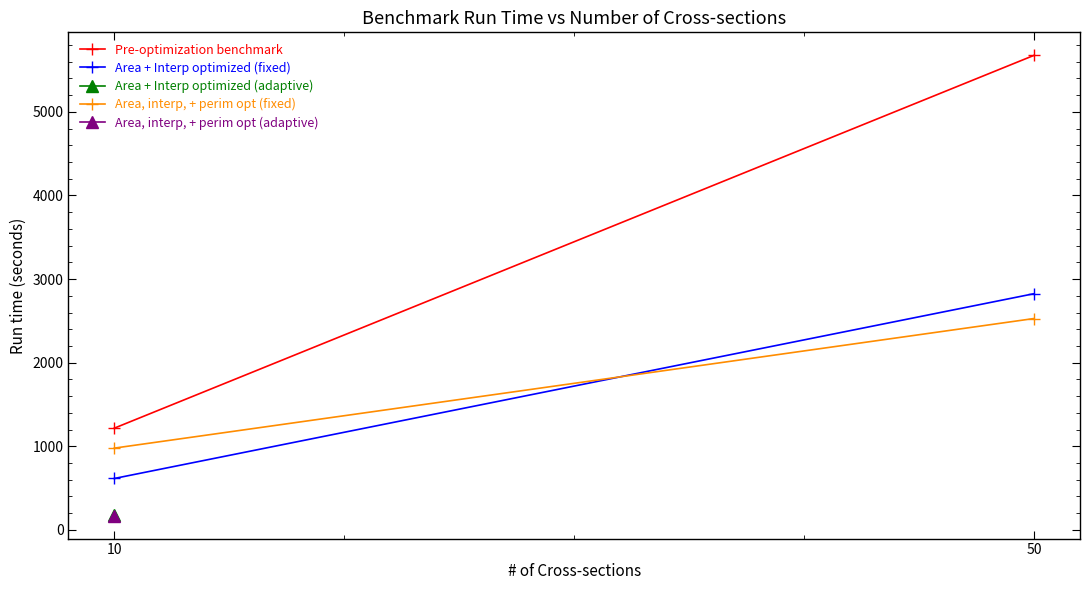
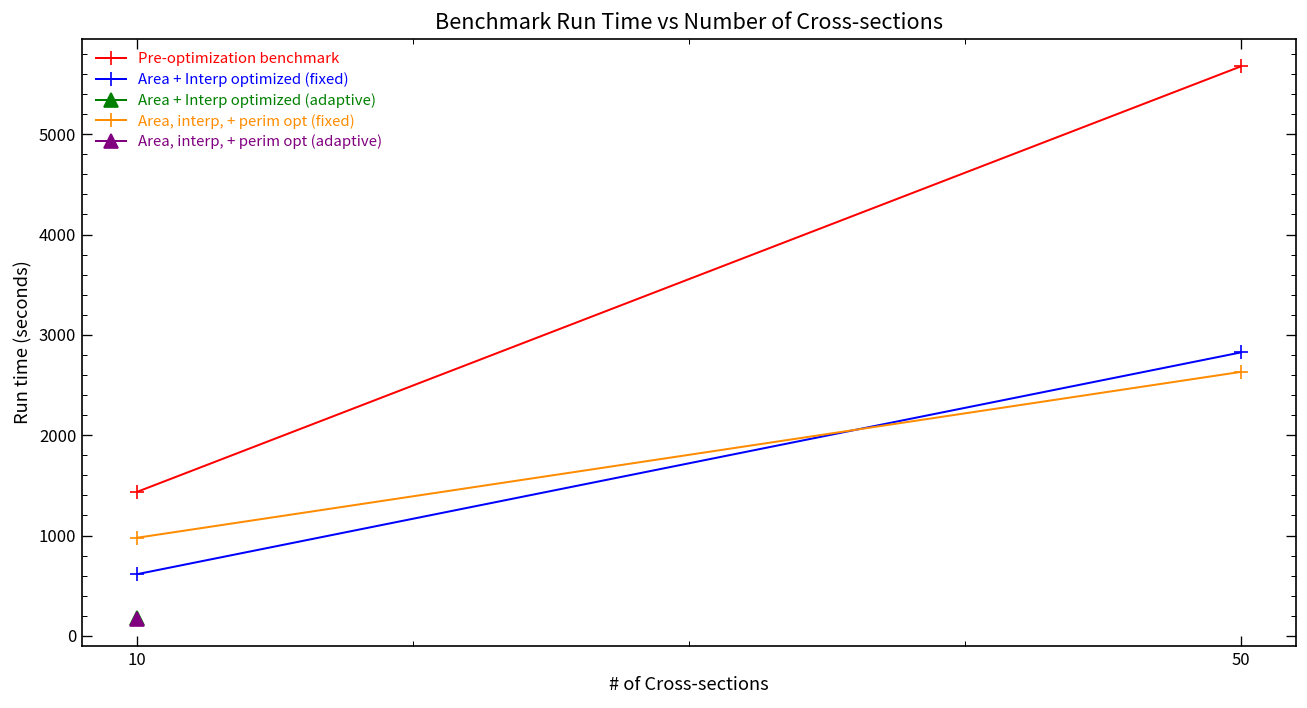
  {
    "Pre-optimization benchmark": {
-     "10": 1200,
+     "10": 1400,
      "50": 5700
    },
    "Area + Interp optimized (fixed)": {
      "10": 600,
      "50": 2800
    },
    "Area, interp, + perim opt (fixed)": {
      "10": 1000,
-     "50": 2500
+     "50": 2600
    }
  }
